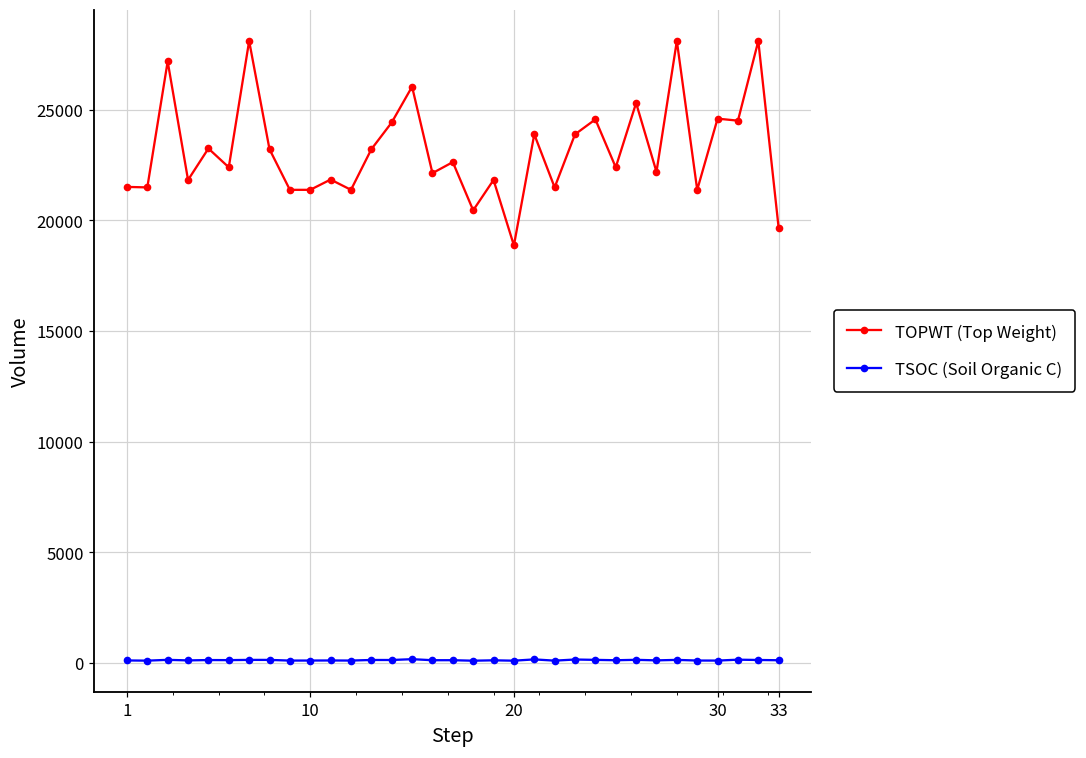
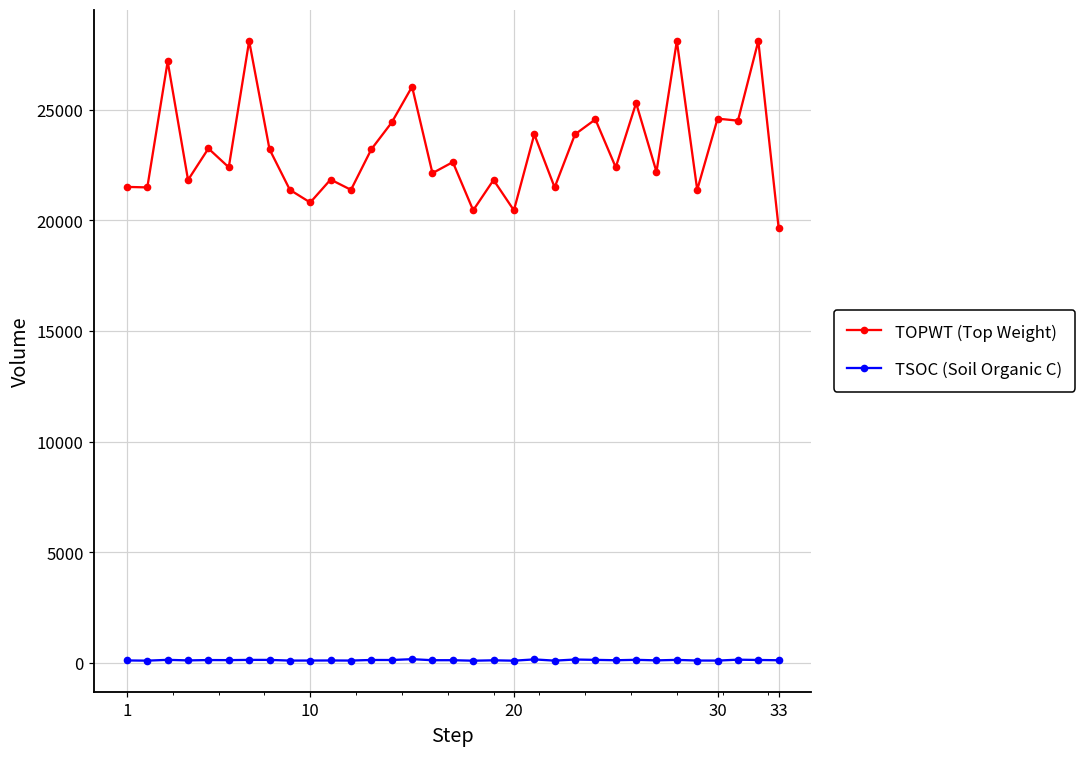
  {
    "TOPWT (Top Weight)": {
      "1": 21500,
-     "10": 21400,
-     "20": 18900,
+     "10": 20800,
+     "20": 20400,
      "30": 24600,
      "33": 19600
    },
    "TSOC (Soil Organic C)": {
      "1": 100,
      "10": 100,
      "20": 100,
      "30": 100,
      "33": 100
    }
  }
